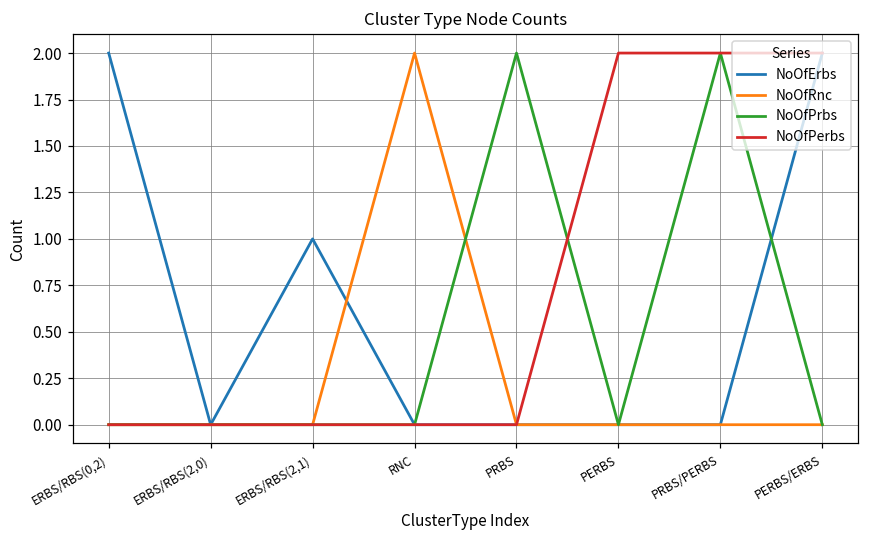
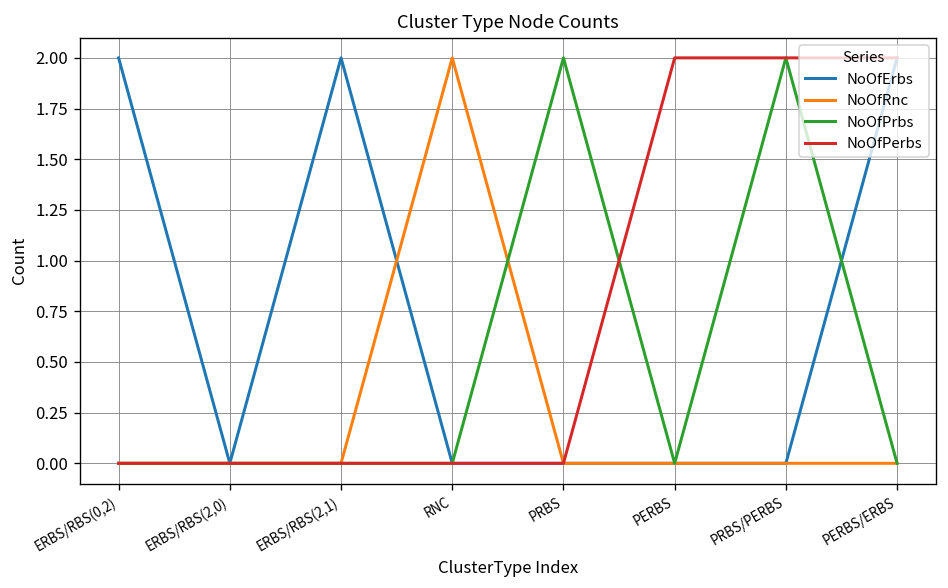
  {
    "NoOfErbs": {
      "ERBS/RBS(0,2)": 2,
-     "ERBS/RBS(2,1)": 1
+     "ERBS/RBS(2,1)": 2
    },
    "NoOfRnc": {
      "RNC": 2
    },
    "NoOfPrbs": {
      "PRBS": 2
    },
    "NoOfPerbs": {
      "PERBS": 2
    }
  }
